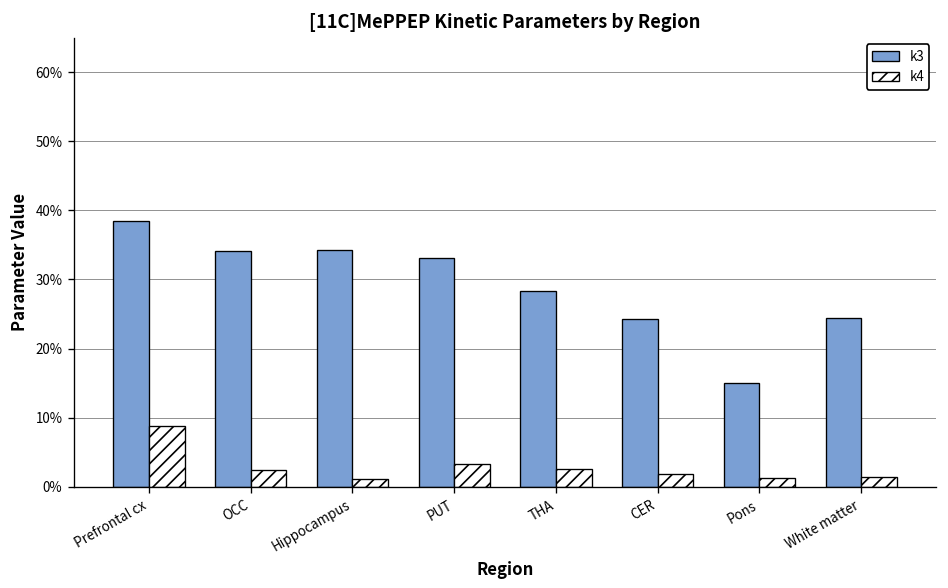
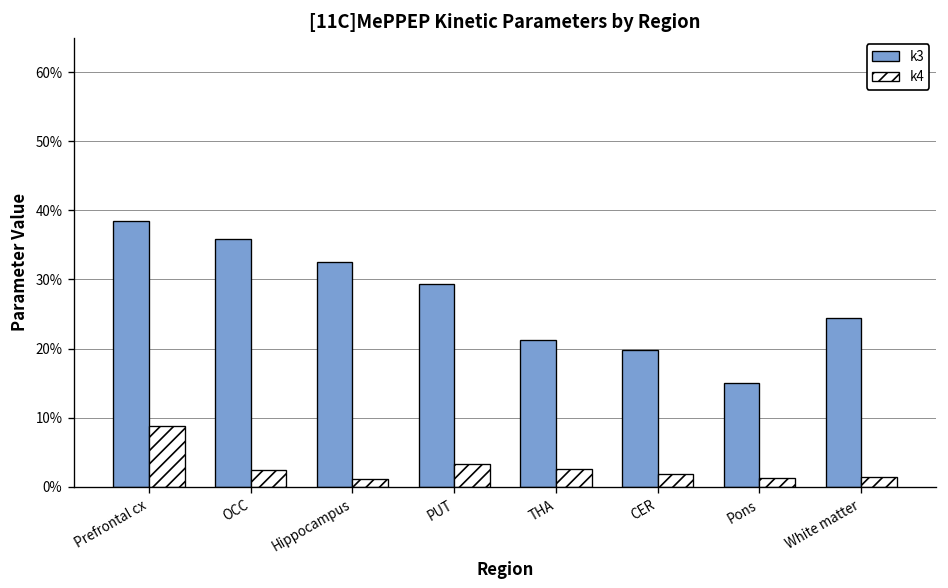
  {
    "k3": {
      "Prefrontal cx": "39%",
-     "OCC": "34%",
-     "Hippocampus": "34%",
-     "PUT": "33%",
-     "THA": "28%",
-     "CER": "24%",
+     "OCC": "36%",
+     "Hippocampus": "33%",
+     "PUT": "29%",
+     "THA": "21%",
+     "CER": "20%",
      "Pons": "15%",
      "White matter": "25%"
    },
    "k4": {
      "Prefrontal cx": "9%",
      "OCC": "3%",
      "Hippocampus": "1%",
      "PUT": "3%",
      "THA": "3%",
      "CER": "2%",
      "Pons": "1%",
      "White matter": "1%"
    }
  }
